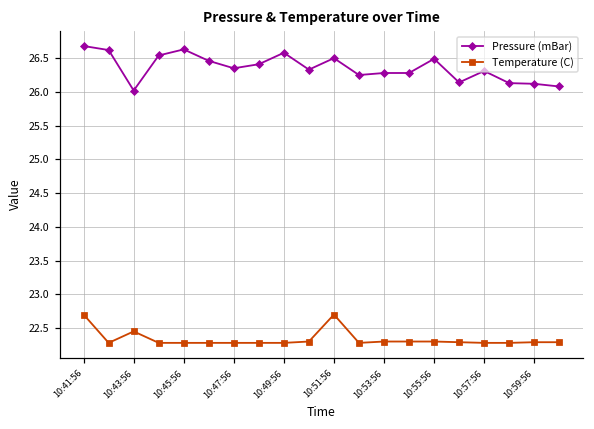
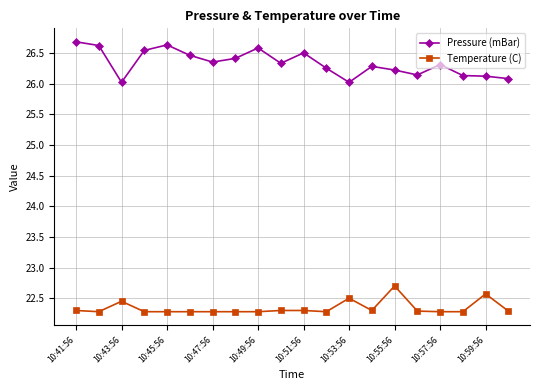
  {
    "Pressure (mBar)": {
      "10:41:56": 26.7,
      "10:43:56": 26.0,
      "10:45:56": 26.6,
      "10:47:56": 26.4,
      "10:49:56": 26.6,
      "10:51:56": 26.5,
-     "10:53:56": 26.3,
-     "10:55:56": 26.5,
+     "10:53:56": 26.0,
+     "10:55:56": 26.2,
      "10:59:56": 26.1
    },
    "Temperature (C)": {
-     "10:41:56": 22.7,
+     "10:41:56": 22.3,
      "10:43:56": 22.5,
      "10:45:56": 22.3,
      "10:47:56": 22.3,
      "10:49:56": 22.3,
-     "10:51:56": 22.7,
-     "10:53:56": 22.3,
-     "10:55:56": 22.3,
+     "10:51:56": 22.3,
+     "10:53:56": 22.5,
+     "10:55:56": 22.7,
      "10:57:56": 22.3,
-     "10:59:56": 22.3
+     "10:59:56": 22.6
    }
  }
